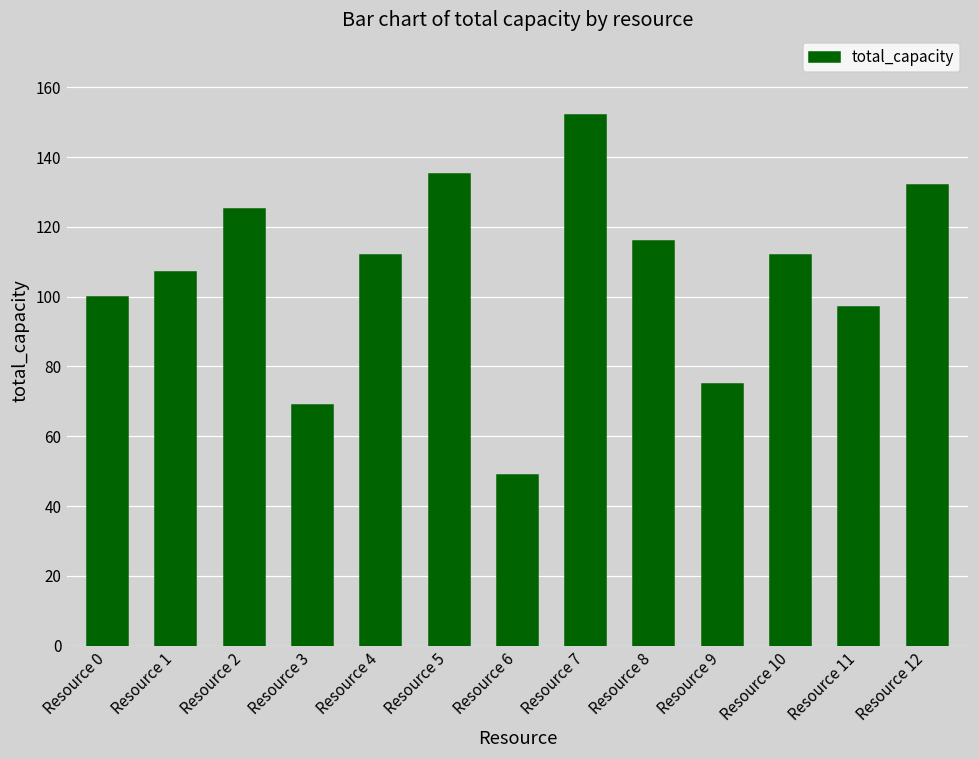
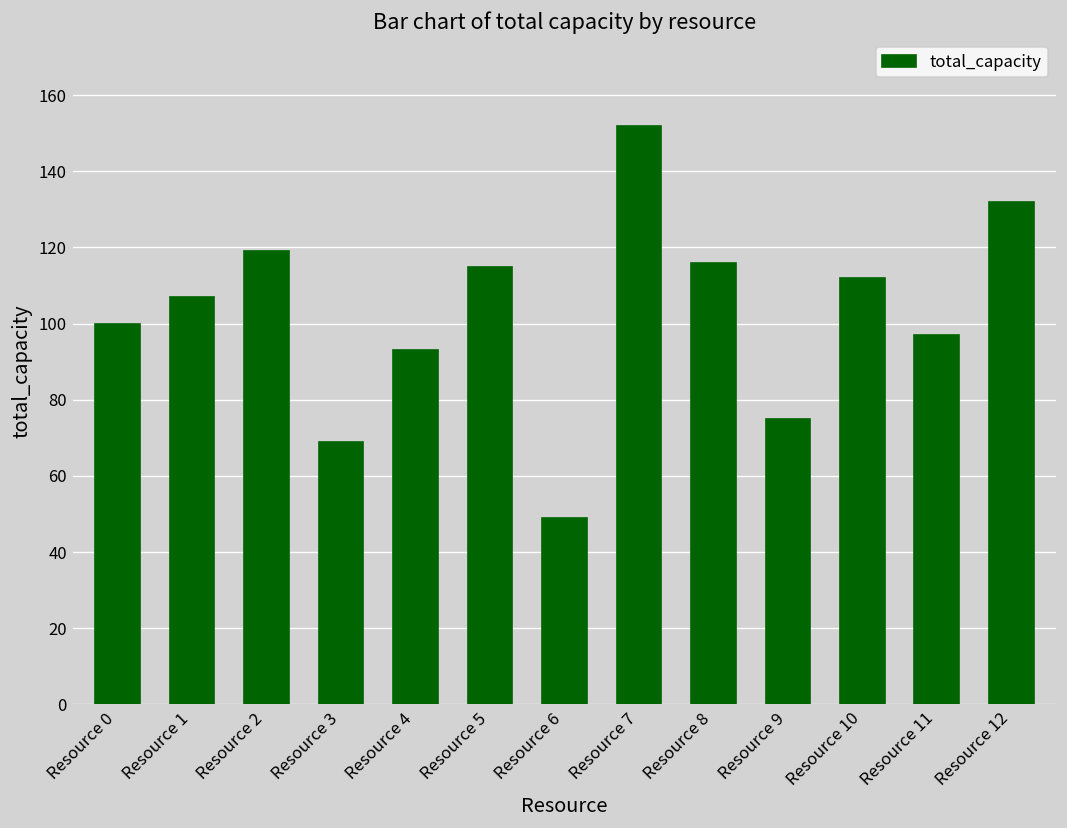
  {
    "Resource 0": 100,
    "Resource 1": 107,
-   "Resource 2": 125,
+   "Resource 2": 119,
    "Resource 3": 69,
-   "Resource 4": 112,
-   "Resource 5": 135,
+   "Resource 4": 93,
+   "Resource 5": 115,
    "Resource 6": 49,
    "Resource 7": 152,
    "Resource 8": 116,
    "Resource 9": 75,
    "Resource 10": 112,
    "Resource 11": 97,
    "Resource 12": 132
  }
